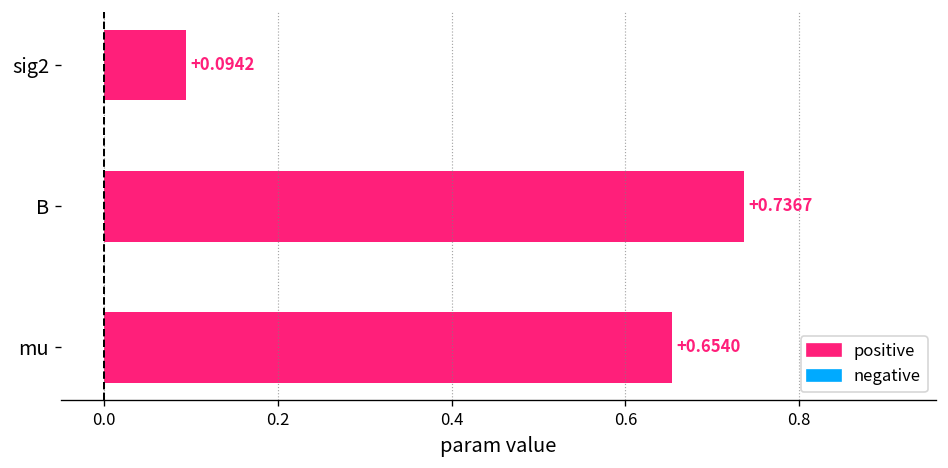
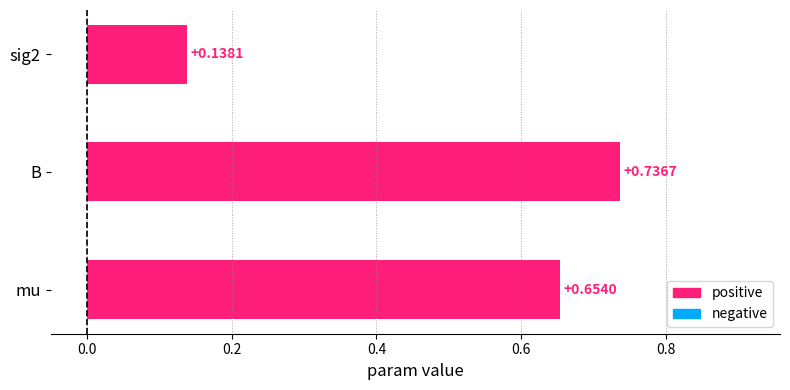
  {
-   "sig2": "+0.0942",
+   "sig2": "+0.1381",
    "B": "+0.7367",
    "mu": "+0.6540"
  }
